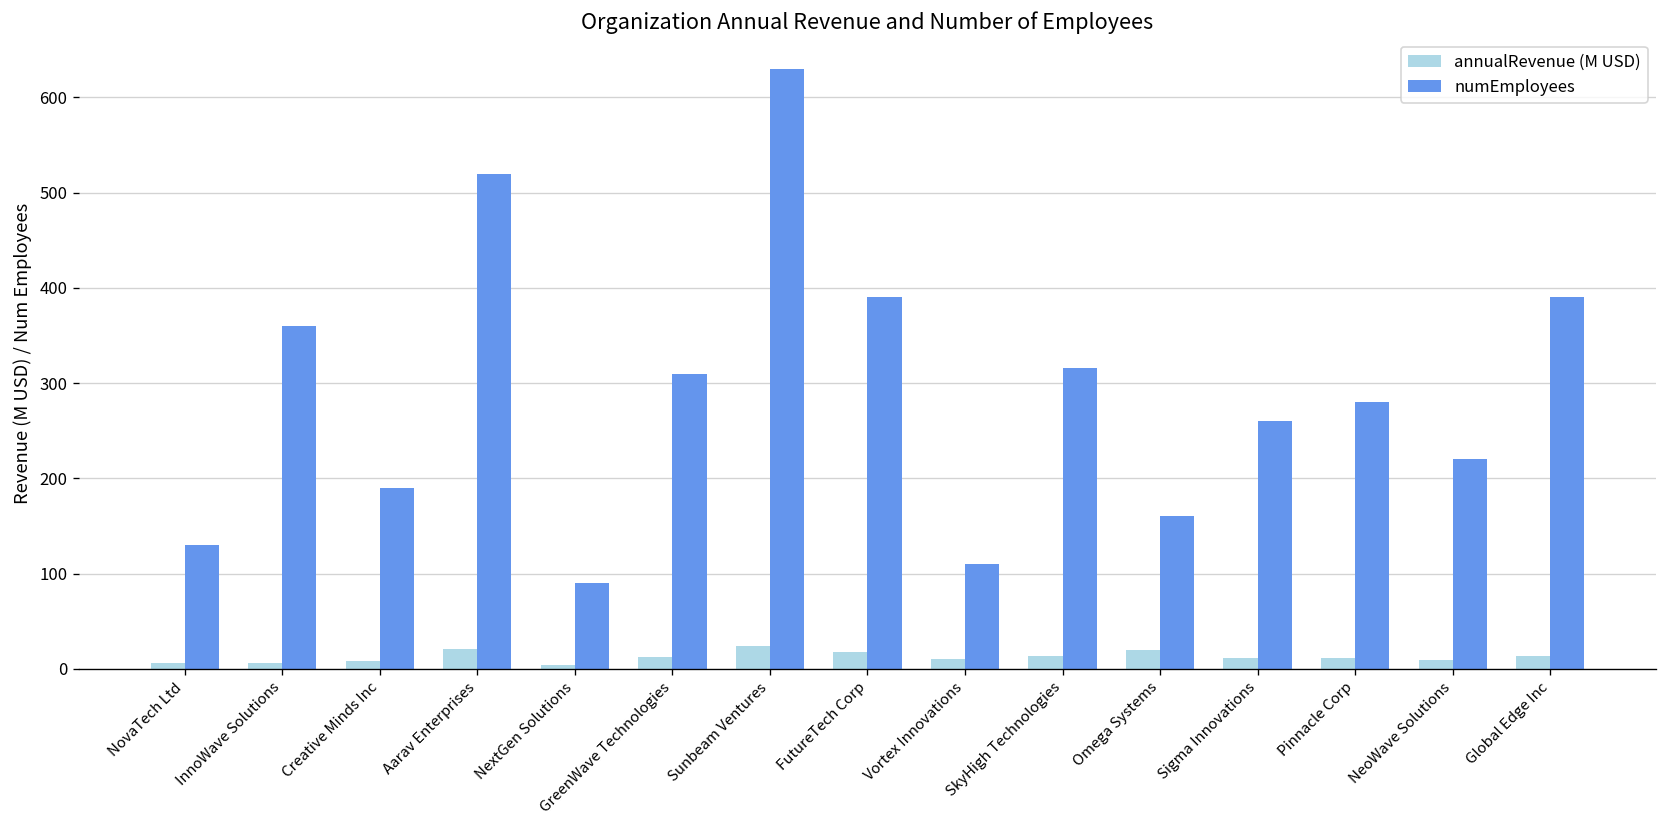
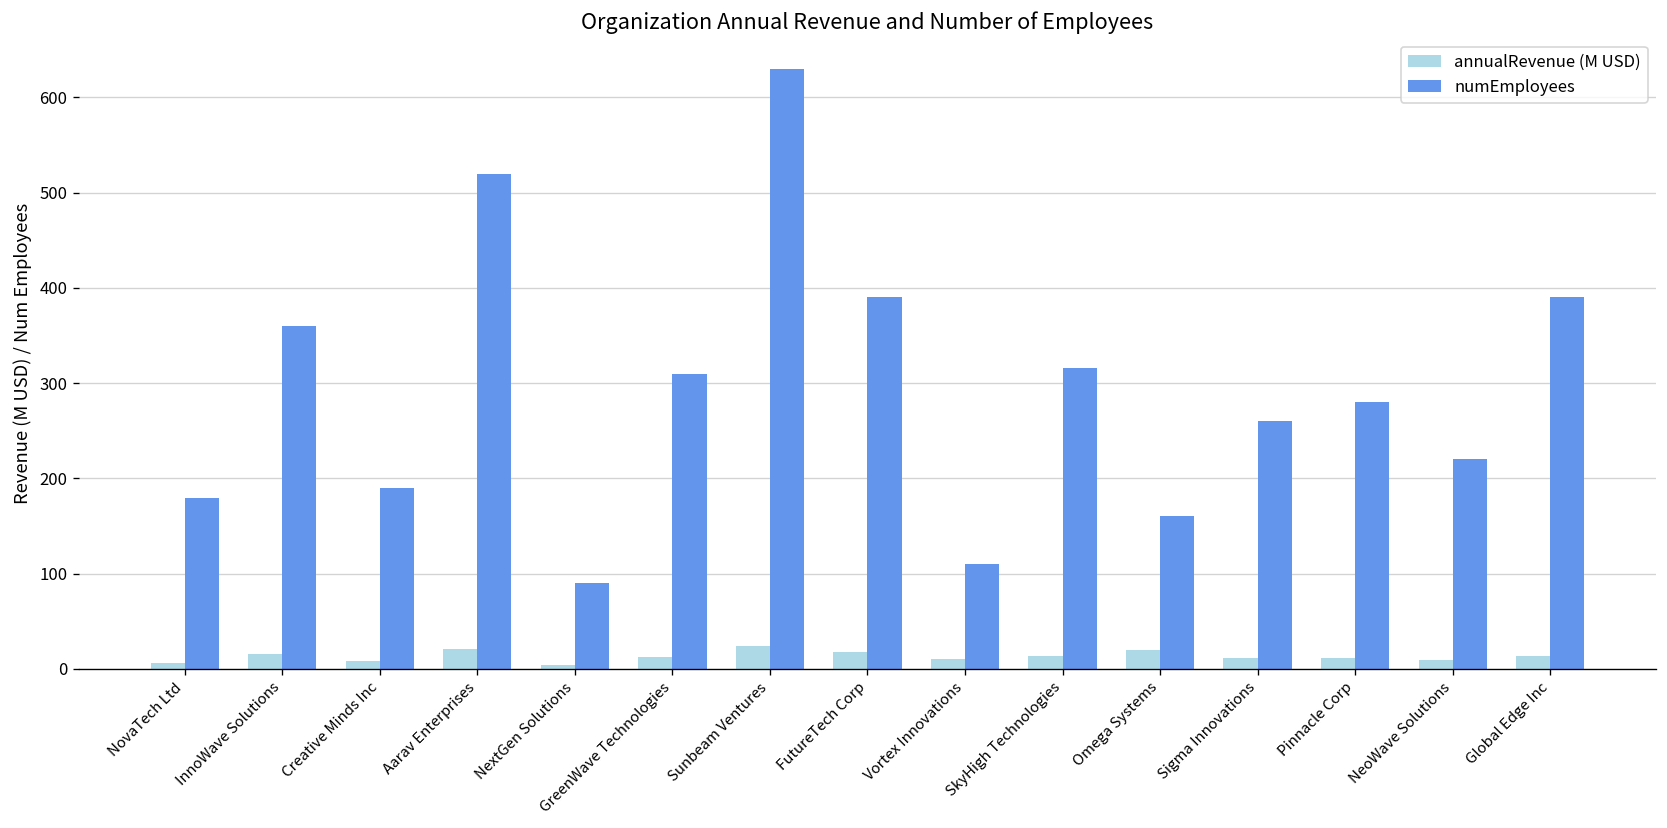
  {
    "annualRevenue (M USD)": {
      "NovaTech Ltd": 10,
-     "InnoWave Solutions": 10,
+     "InnoWave Solutions": 20,
      "Creative Minds Inc": 10,
      "Aarav Enterprises": 20,
      "NextGen Solutions": 0,
      "GreenWave Technologies": 10,
      "Sunbeam Ventures": 20,
      "FutureTech Corp": 20,
      "Vortex Innovations": 10,
      "SkyHigh Technologies": 10,
      "Omega Systems": 20,
      "Sigma Innovations": 10,
      "Pinnacle Corp": 10,
      "NeoWave Solutions": 10,
      "Global Edge Inc": 10
    },
    "numEmployees": {
-     "NovaTech Ltd": 130,
+     "NovaTech Ltd": 180,
      "InnoWave Solutions": 360,
      "Creative Minds Inc": 190,
      "Aarav Enterprises": 520,
      "NextGen Solutions": 90,
      "GreenWave Technologies": 310,
      "Sunbeam Ventures": 630,
      "FutureTech Corp": 390,
      "Vortex Innovations": 110,
      "SkyHigh Technologies": 320,
      "Omega Systems": 160,
      "Sigma Innovations": 260,
      "Pinnacle Corp": 280,
      "NeoWave Solutions": 220,
      "Global Edge Inc": 390
    }
  }
